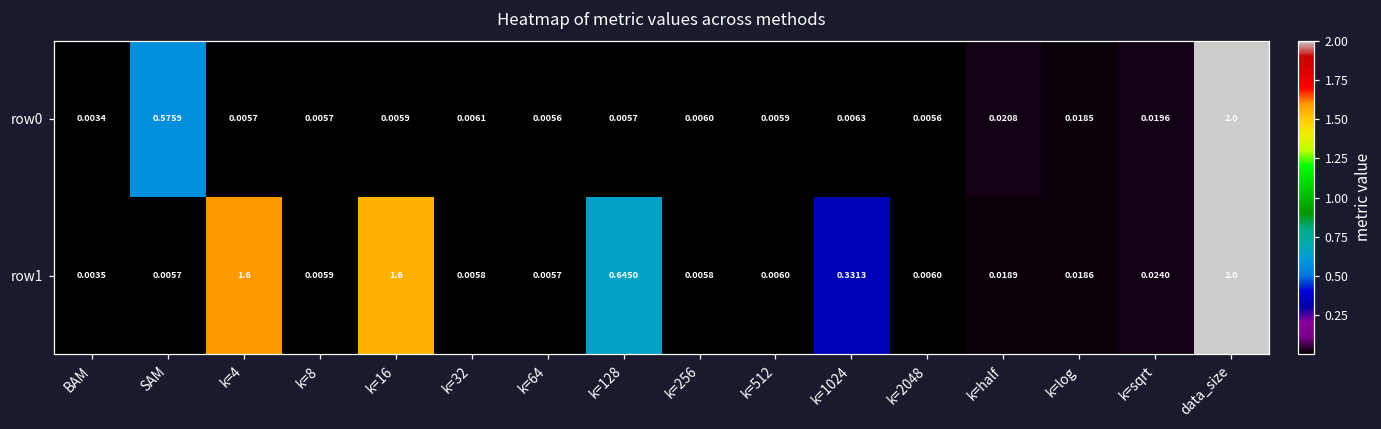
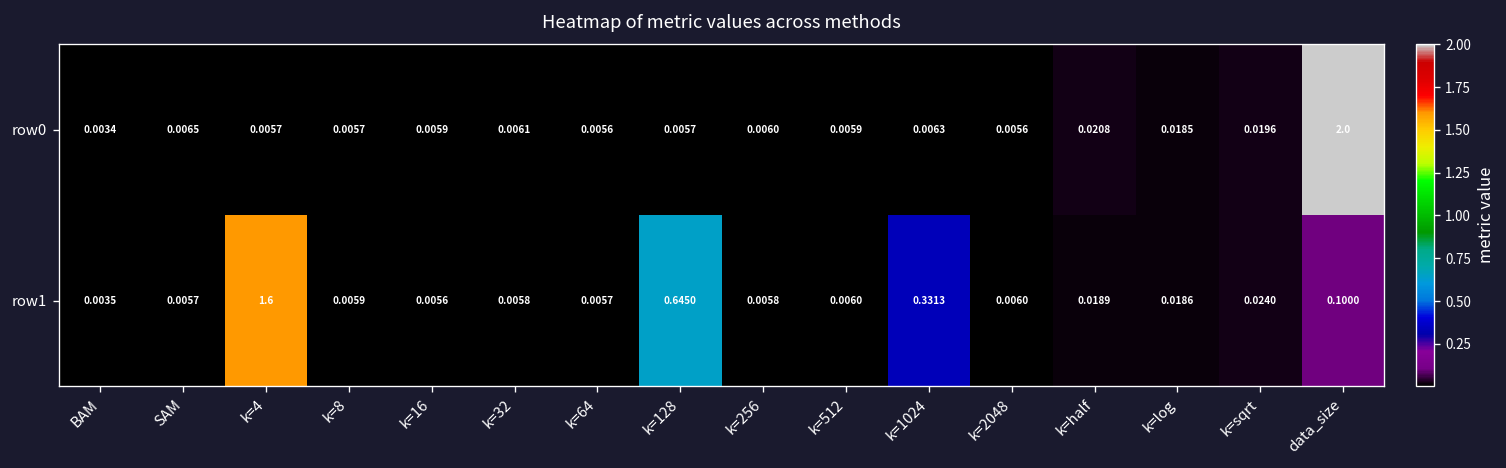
  {
    "row0": {
      "BAM": 0.0034,
-     "SAM": 0.5759,
+     "SAM": 0.0065,
      "k=4": 0.0057,
      "k=8": 0.0057,
      "k=16": 0.0059,
      "k=32": 0.0061,
      "k=64": 0.0056,
      "k=128": 0.0057,
      "k=256": 0.0060,
      "k=512": 0.0059,
      "k=1024": 0.0063,
      "k=2048": 0.0056,
      "k=half": 0.0208,
      "k=log": 0.0185,
      "k=sqrt": 0.0196,
      "data_size": 2.0
    },
    "row1": {
      "BAM": 0.0035,
      "SAM": 0.0057,
      "k=4": 1.6,
      "k=8": 0.0059,
-     "k=16": 1.6,
+     "k=16": 0.0056,
      "k=32": 0.0058,
      "k=64": 0.0057,
      "k=128": 0.6450,
      "k=256": 0.0058,
      "k=512": 0.0060,
      "k=1024": 0.3313,
      "k=2048": 0.0060,
      "k=half": 0.0189,
      "k=log": 0.0186,
      "k=sqrt": 0.0240,
-     "data_size": 2.0
+     "data_size": 0.1000
    }
  }
